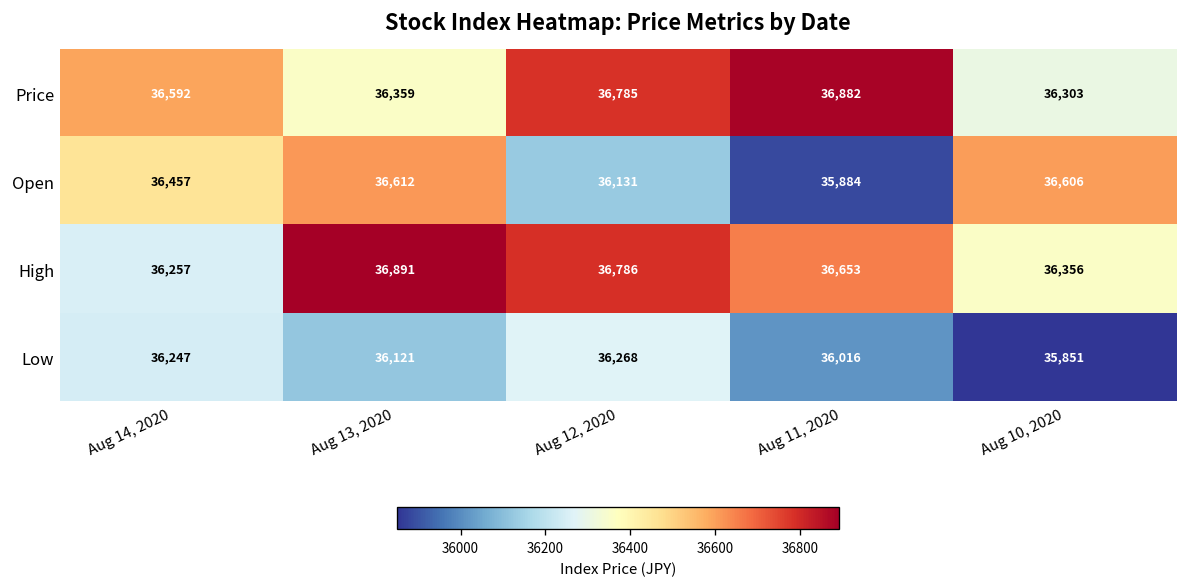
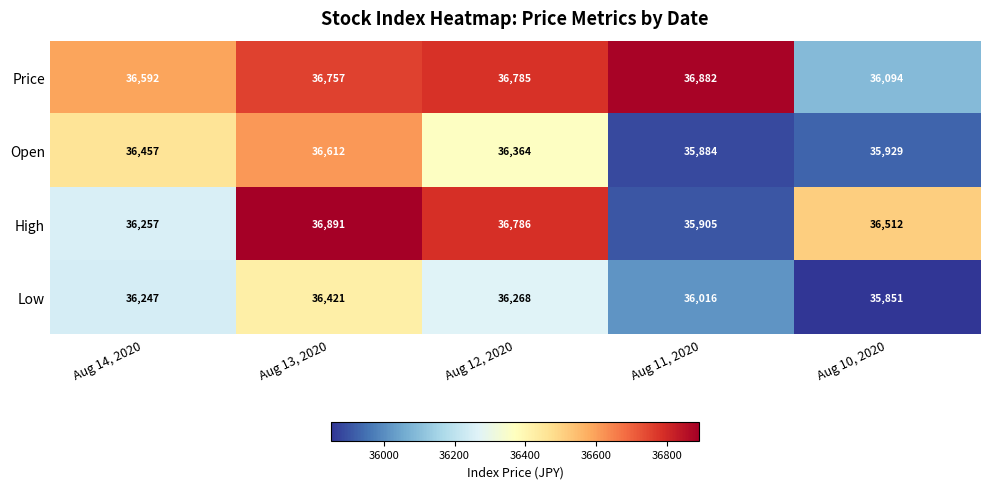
  {
    "Price": {
      "Aug 14, 2020": "36,592",
-     "Aug 13, 2020": "36,359",
+     "Aug 13, 2020": "36,757",
      "Aug 12, 2020": "36,785",
      "Aug 11, 2020": "36,882",
-     "Aug 10, 2020": "36,303"
+     "Aug 10, 2020": "36,094"
    },
    "Open": {
      "Aug 14, 2020": "36,457",
      "Aug 13, 2020": "36,612",
-     "Aug 12, 2020": "36,131",
+     "Aug 12, 2020": "36,364",
      "Aug 11, 2020": "35,884",
-     "Aug 10, 2020": "36,606"
+     "Aug 10, 2020": "35,929"
    },
    "High": {
      "Aug 14, 2020": "36,257",
      "Aug 13, 2020": "36,891",
      "Aug 12, 2020": "36,786",
-     "Aug 11, 2020": "36,653",
-     "Aug 10, 2020": "36,356"
+     "Aug 11, 2020": "35,905",
+     "Aug 10, 2020": "36,512"
    },
    "Low": {
      "Aug 14, 2020": "36,247",
-     "Aug 13, 2020": "36,121",
+     "Aug 13, 2020": "36,421",
      "Aug 12, 2020": "36,268",
      "Aug 11, 2020": "36,016",
      "Aug 10, 2020": "35,851"
    }
  }
